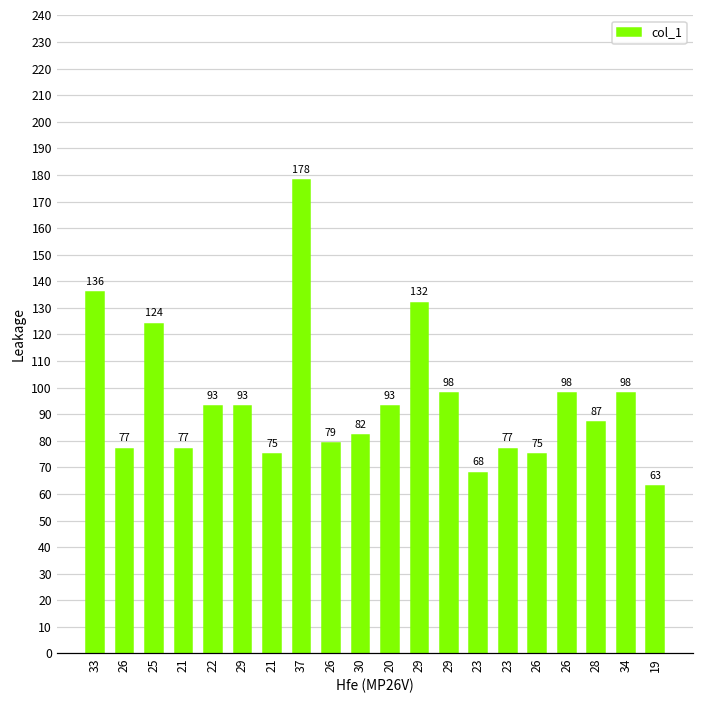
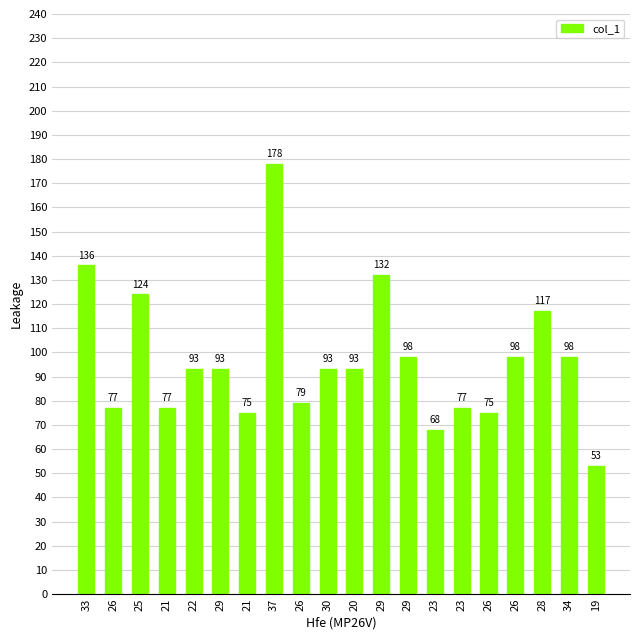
  {
    "33": 136,
    "25": 124,
    "22": 93,
    "37": 178,
-   "30": 82,
+   "30": 93,
    "20": 93,
-   "28": 87,
+   "28": 117,
    "34": 98,
-   "19": 63
+   "19": 53
  }
